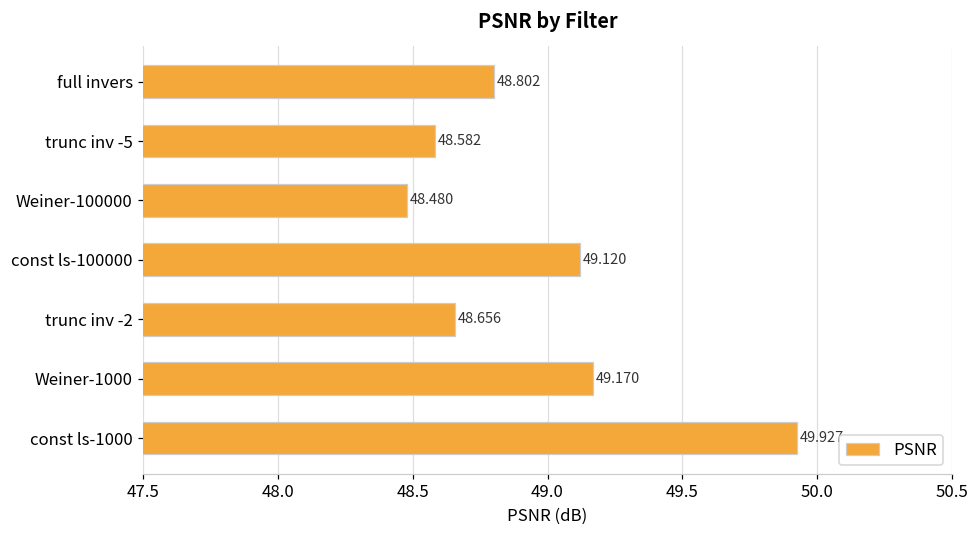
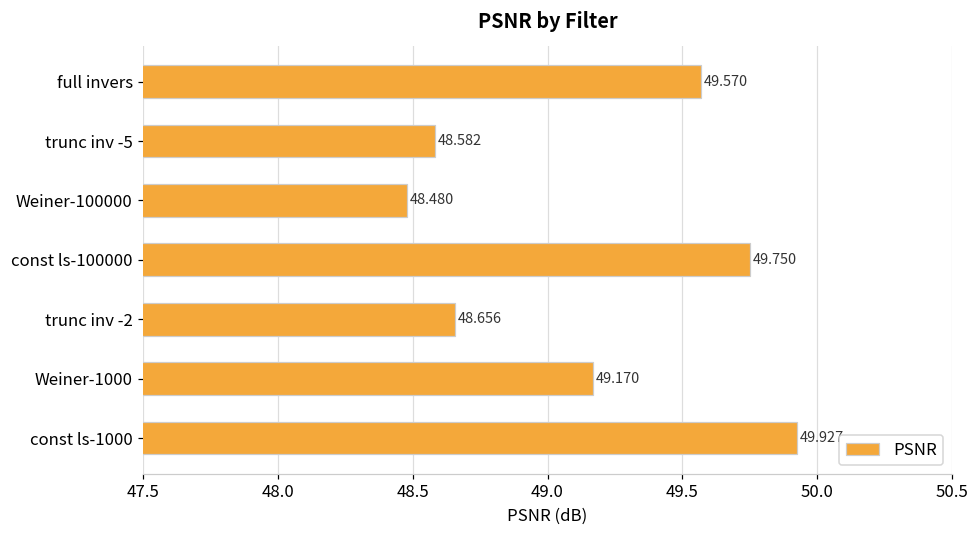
  {
-   "full invers": 48.802,
+   "full invers": 49.570,
    "trunc inv -5": 48.582,
    "Weiner-100000": 48.480,
-   "const ls-100000": 49.120,
+   "const ls-100000": 49.750,
    "trunc inv -2": 48.656,
    "Weiner-1000": 49.170
  }
